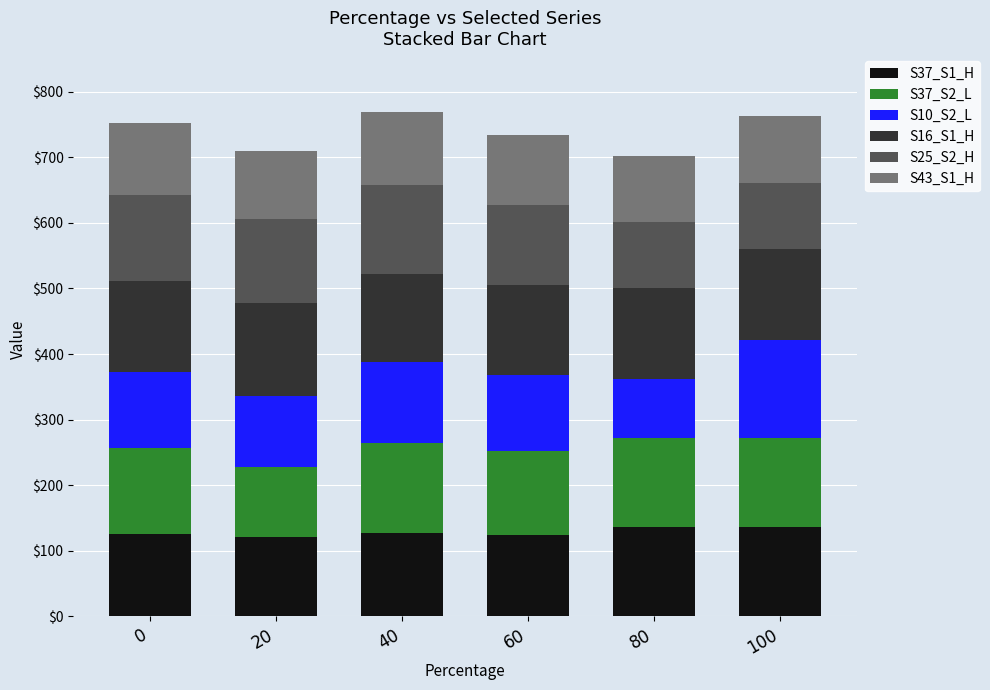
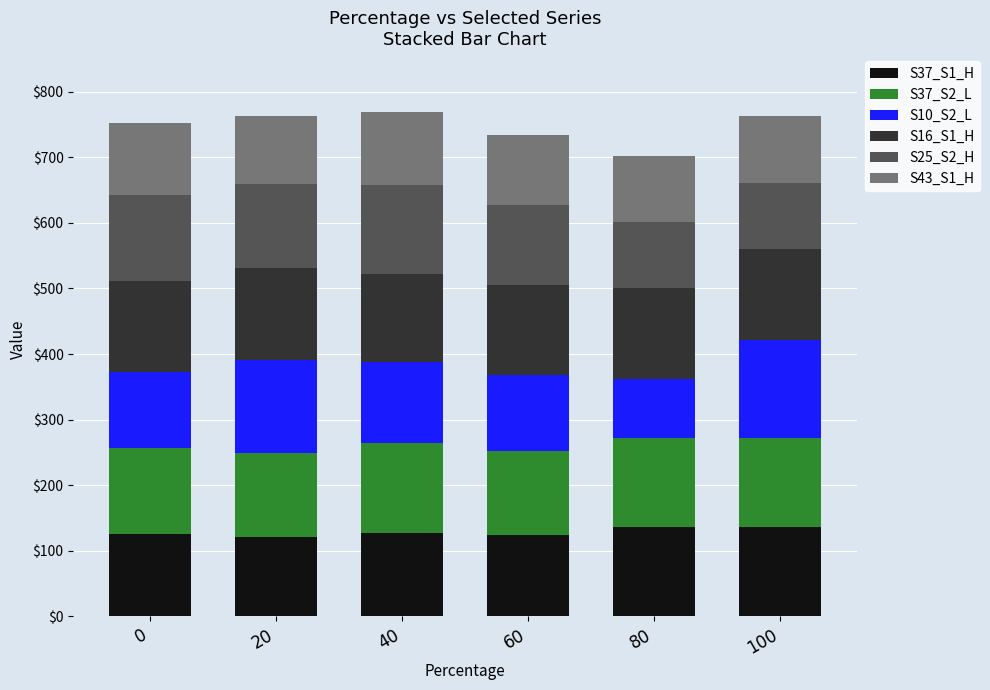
  {
    "S37_S2_L": {
      "0": "$130",
-     "20": "$110",
+     "20": "$130",
      "40": "$140",
      "60": "$130",
      "80": "$140",
      "100": "$140"
    },
    "S10_S2_L": {
      "0": "$120",
-     "20": "$110",
+     "20": "$140",
      "40": "$120",
      "60": "$120",
      "80": "$90",
      "100": "$150"
    }
  }
